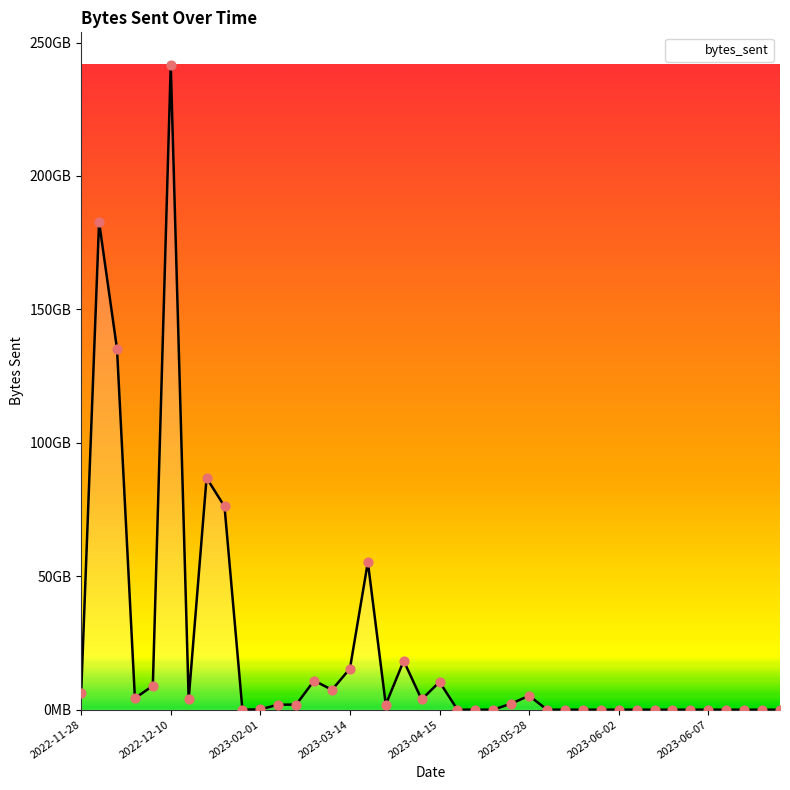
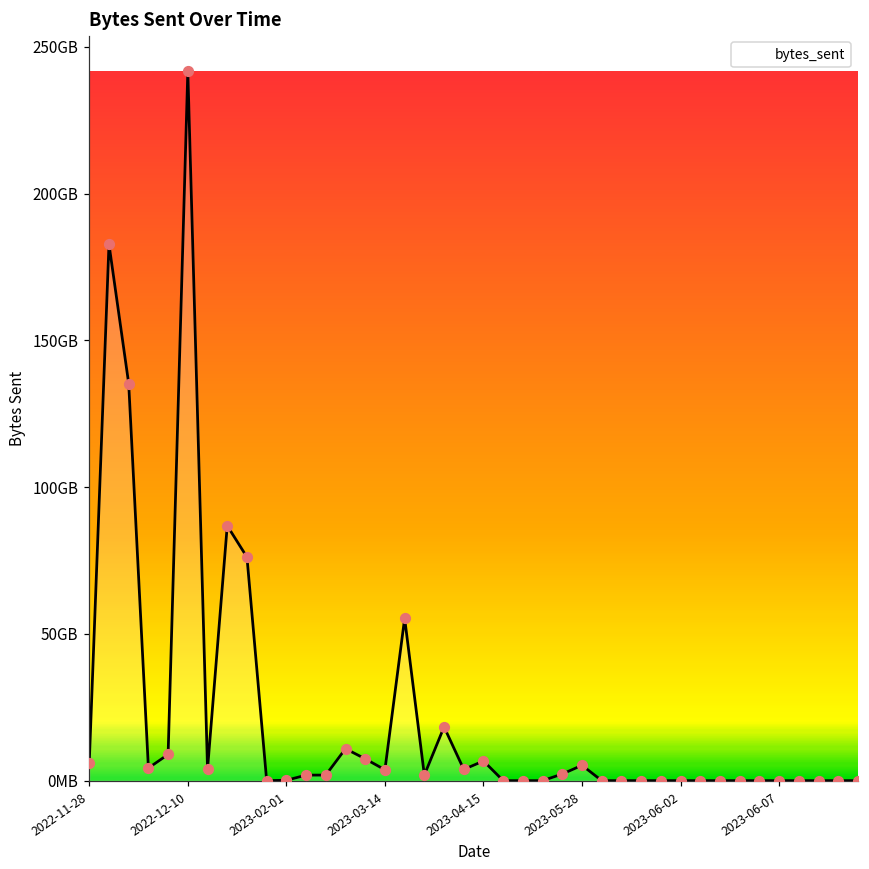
  {
    "2022-11-28": "6GB",
    "2022-12-10": "242GB",
    "2023-02-01": "0GB",
-   "2023-03-14": "15GB",
-   "2023-04-15": "10GB",
+   "2023-03-14": "4GB",
+   "2023-04-15": "7GB",
    "2023-05-28": "5GB",
    "2023-06-02": "0GB",
    "2023-06-07": "0GB"
  }
